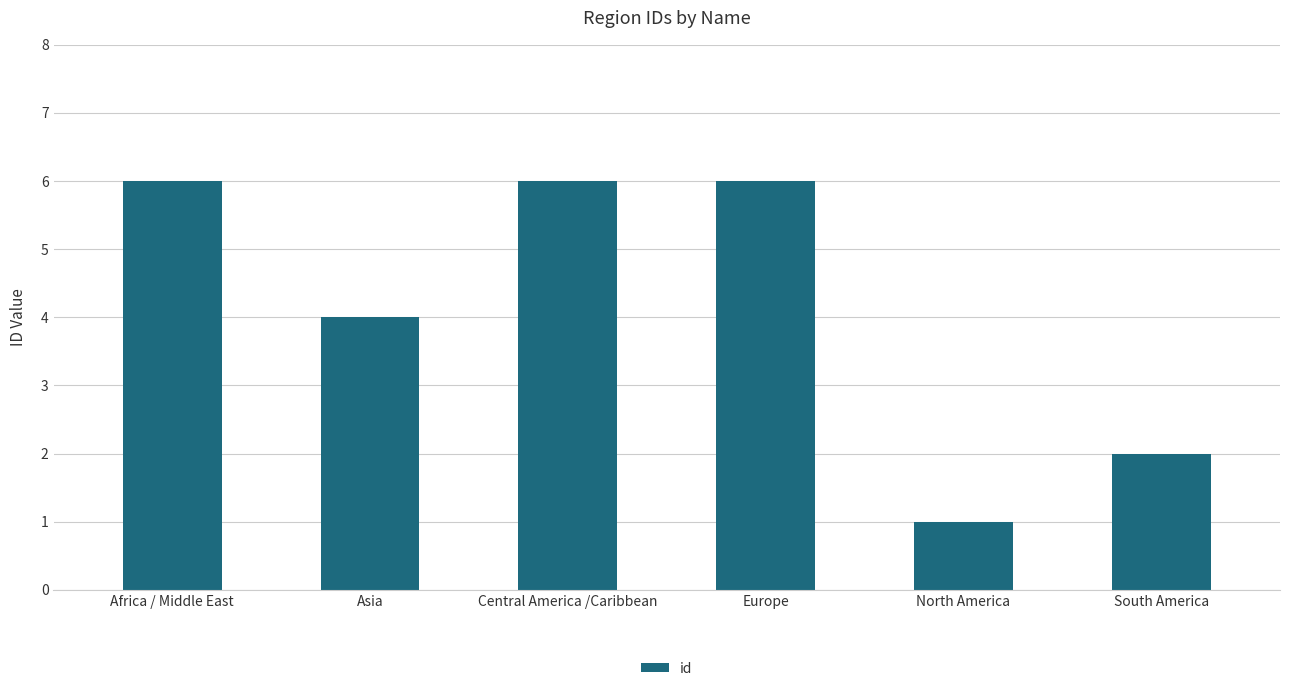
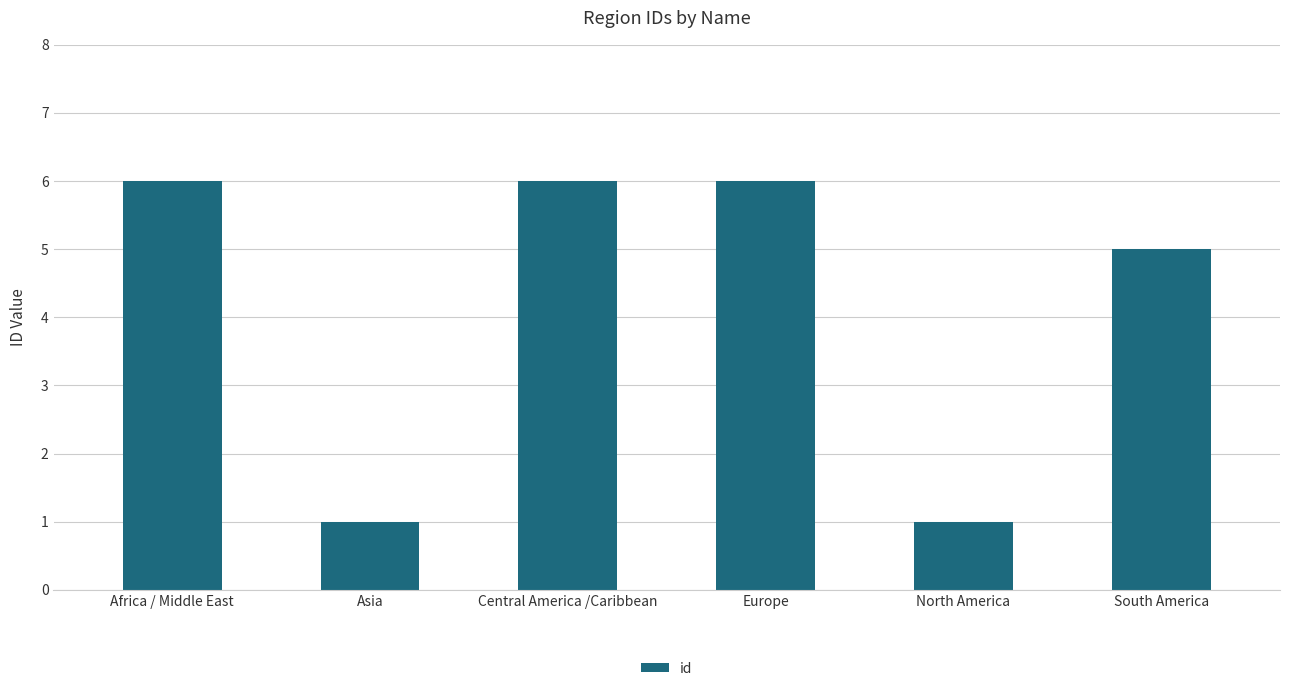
  {
    "Africa / Middle East": 6,
-   "Asia": 4,
+   "Asia": 1,
    "Central America /Caribbean": 6,
    "Europe": 6,
    "North America": 1,
-   "South America": 2
+   "South America": 5
  }
